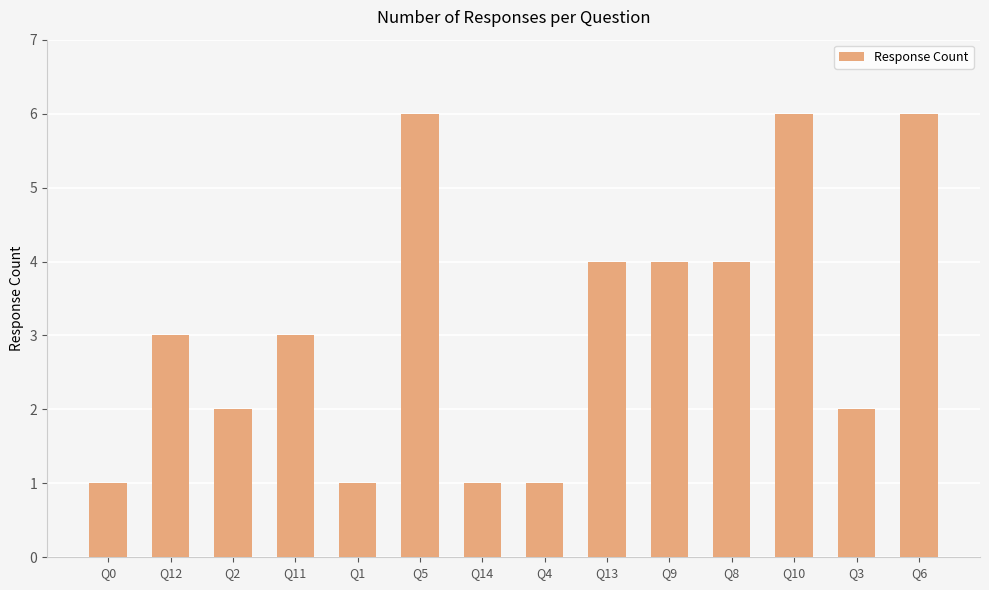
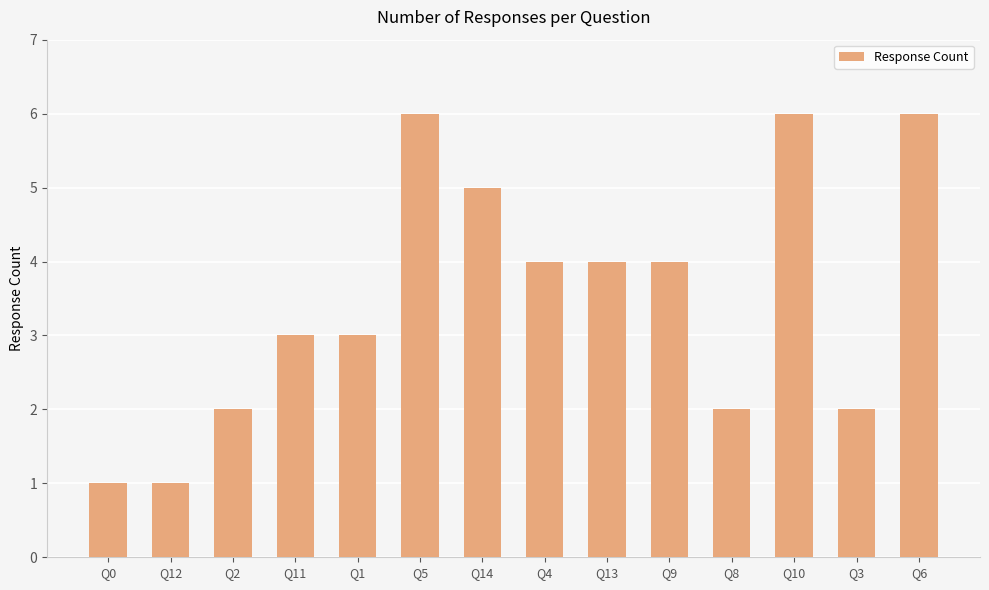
  {
    "Q0": 1,
-   "Q12": 3,
+   "Q12": 1,
    "Q2": 2,
    "Q11": 3,
-   "Q1": 1,
+   "Q1": 3,
    "Q5": 6,
-   "Q14": 1,
-   "Q4": 1,
+   "Q14": 5,
+   "Q4": 4,
    "Q13": 4,
    "Q9": 4,
-   "Q8": 4,
+   "Q8": 2,
    "Q10": 6,
    "Q3": 2,
    "Q6": 6
  }
